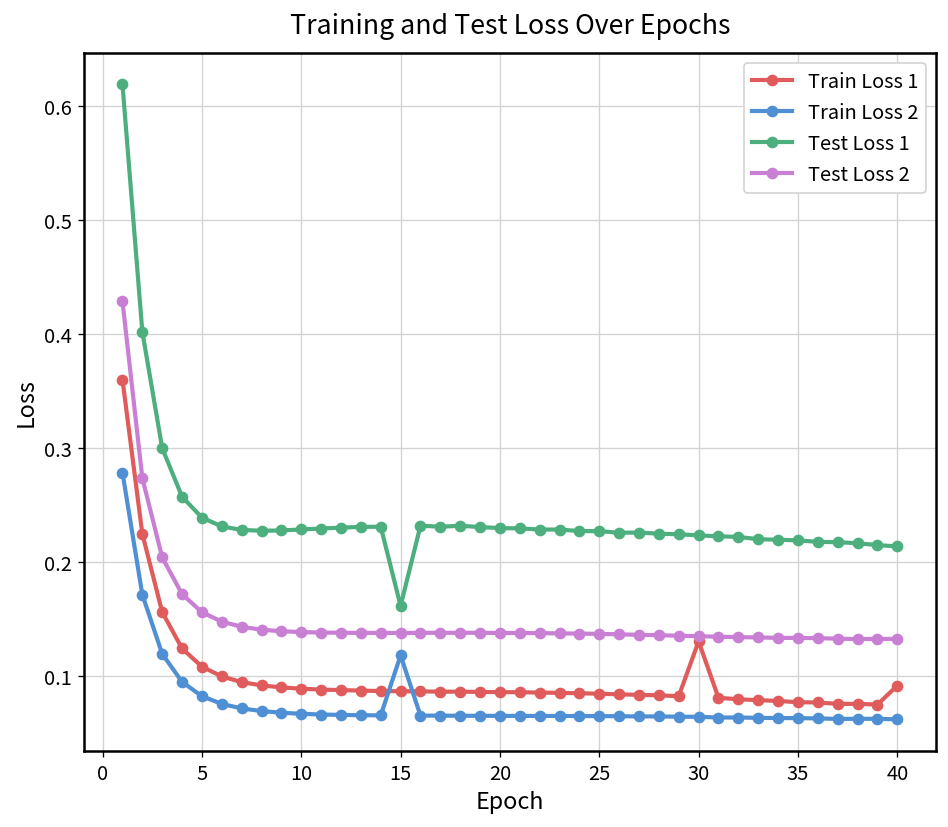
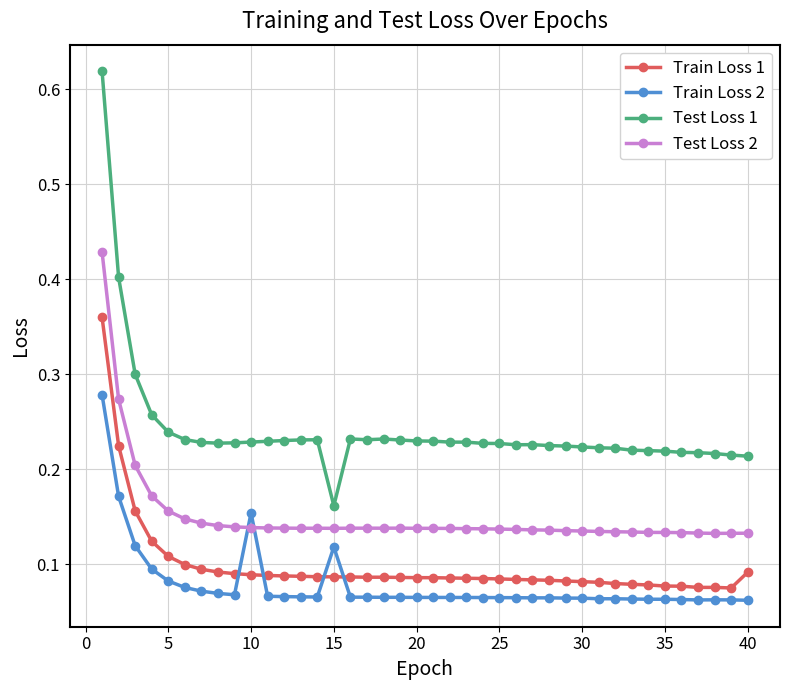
  {
    "Train Loss 1": {
      "5": 0.11,
      "10": 0.09,
      "15": 0.09,
      "20": 0.09,
      "25": 0.08,
-     "30": 0.13,
+     "30": 0.08,
      "35": 0.08,
      "40": 0.09
    },
    "Train Loss 2": {
      "5": 0.08,
-     "10": 0.07,
+     "10": 0.15,
      "15": 0.12,
      "20": 0.07,
      "25": 0.06,
      "30": 0.06,
      "35": 0.06,
      "40": 0.06
    },
    "Test Loss 1": {
      "5": 0.24,
      "10": 0.23,
      "15": 0.16,
      "20": 0.23,
      "25": 0.23,
      "30": 0.22,
      "35": 0.22,
      "40": 0.21
    },
    "Test Loss 2": {
      "5": 0.16,
      "10": 0.14,
      "15": 0.14,
      "20": 0.14,
      "25": 0.14,
      "30": 0.14,
      "35": 0.13,
      "40": 0.13
    }
  }
